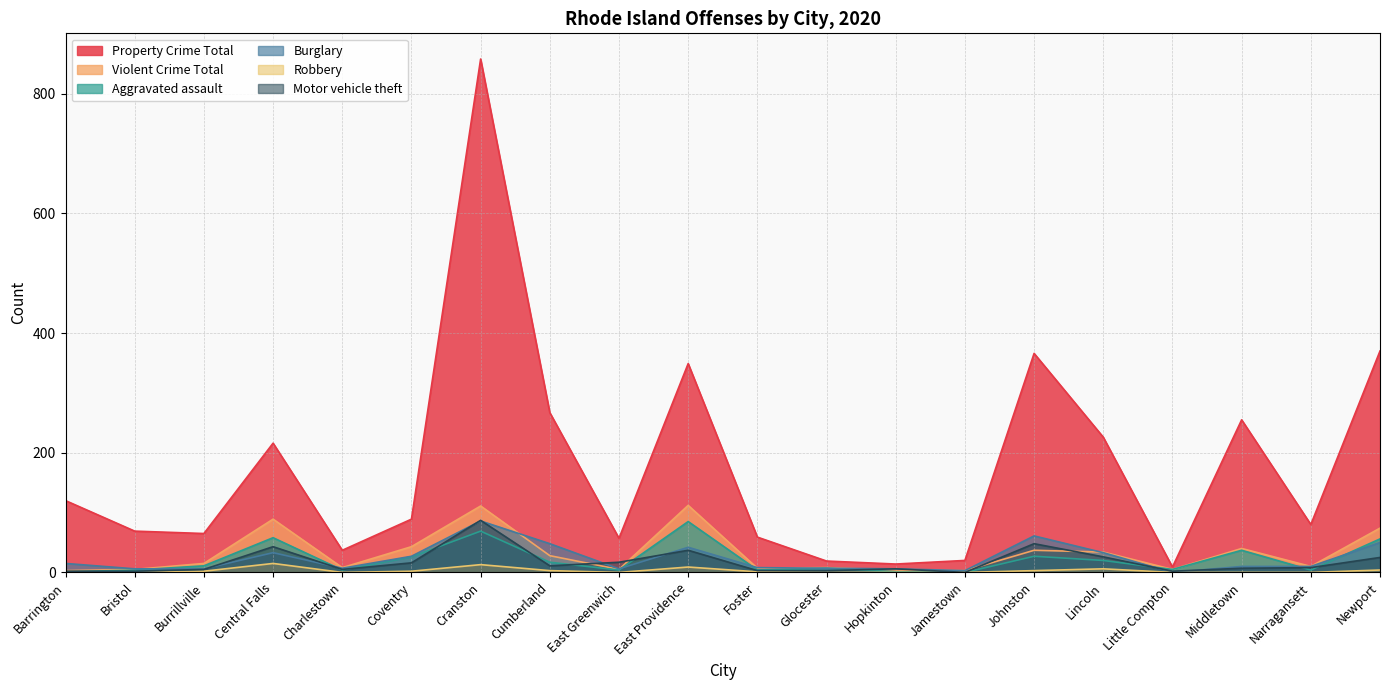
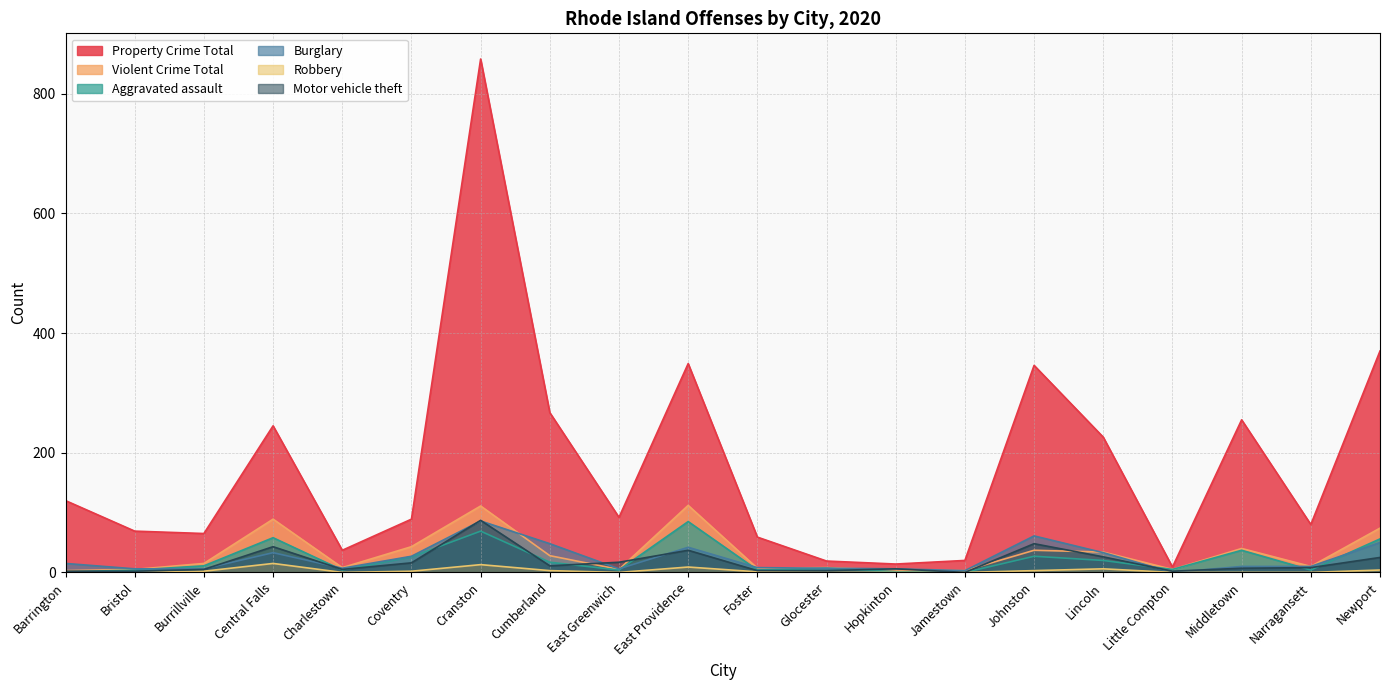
  {
    "Property Crime Total": {
      "Barrington": 120,
      "Bristol": 70,
      "Burrillville": 70,
-     "Central Falls": 220,
+     "Central Falls": 250,
      "Charlestown": 40,
      "Coventry": 90,
      "Cranston": 860,
      "Cumberland": 270,
-     "East Greenwich": 60,
+     "East Greenwich": 90,
      "East Providence": 350,
      "Foster": 60,
      "Glocester": 20,
      "Hopkinton": 10,
      "Jamestown": 20,
-     "Johnston": 370,
+     "Johnston": 350,
      "Lincoln": 230,
      "Middletown": 260,
      "Narragansett": 80,
      "Newport": 370
    }
  }
